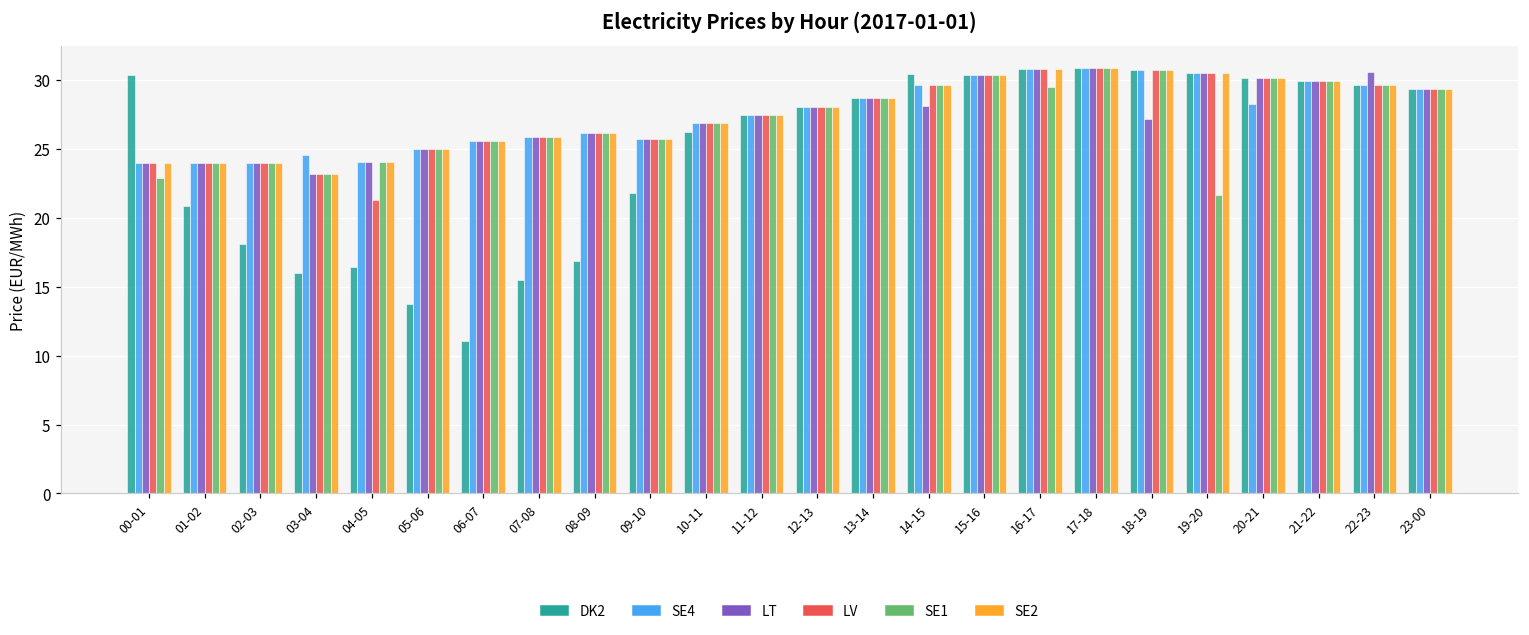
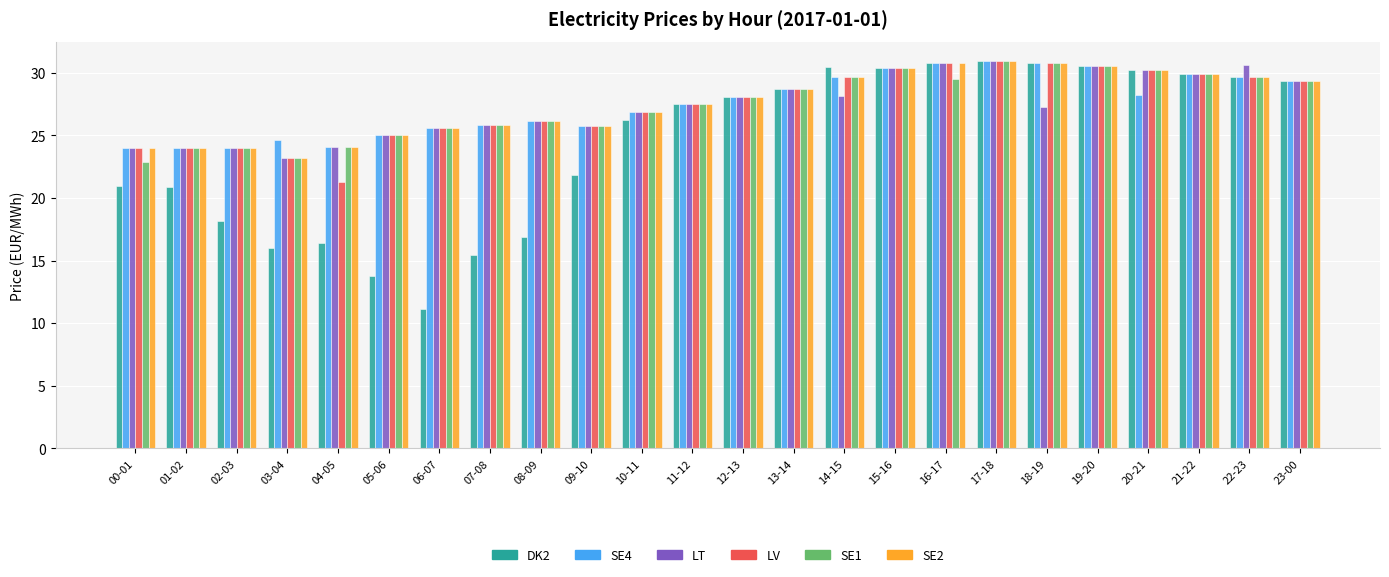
  {
    "DK2": {
-     "00-01": 30.4,
+     "00-01": 21.0,
      "01-02": 20.9,
      "02-03": 18.1,
      "03-04": 16.0,
      "04-05": 16.4,
      "05-06": 13.8,
      "06-07": 11.1,
      "07-08": 15.5,
      "08-09": 16.9,
      "09-10": 21.8,
      "10-11": 26.2,
      "11-12": 27.5,
      "12-13": 28.0,
      "13-14": 28.7,
      "14-15": 30.5,
      "15-16": 30.4,
      "16-17": 30.8,
      "17-18": 30.9,
      "18-19": 30.8,
      "19-20": 30.5,
      "20-21": 30.2,
      "21-22": 29.9,
      "22-23": 29.7,
      "23-00": 29.4
    },
    "SE4": {
      "00-01": 24.0,
      "01-02": 24.0,
      "02-03": 24.0,
      "03-04": 24.6,
      "04-05": 24.1,
      "05-06": 25.0,
      "06-07": 25.6,
      "07-08": 25.9,
      "08-09": 26.2,
      "09-10": 25.7,
      "10-11": 26.9,
      "11-12": 27.5,
      "12-13": 28.0,
      "13-14": 28.7,
      "14-15": 29.7,
      "15-16": 30.4,
      "16-17": 30.8,
      "17-18": 30.9,
      "18-19": 30.8,
      "19-20": 30.5,
      "20-21": 28.3,
      "21-22": 29.9,
      "22-23": 29.7,
      "23-00": 29.4
    },
    "LT": {
      "00-01": 24.0,
      "01-02": 24.0,
      "02-03": 24.0,
      "03-04": 23.2,
      "04-05": 24.1,
      "05-06": 25.0,
      "06-07": 25.6,
      "07-08": 25.9,
      "08-09": 26.2,
      "09-10": 25.7,
      "10-11": 26.9,
      "11-12": 27.5,
      "12-13": 28.0,
      "13-14": 28.7,
      "14-15": 28.2,
      "15-16": 30.4,
      "16-17": 30.8,
      "17-18": 30.9,
      "18-19": 27.2,
      "19-20": 30.5,
      "20-21": 30.2,
      "21-22": 29.9,
      "22-23": 30.6,
      "23-00": 29.4
    },
    "LV": {
      "00-01": 24.0,
      "01-02": 24.0,
      "02-03": 24.0,
      "03-04": 23.2,
      "04-05": 21.3,
      "05-06": 25.0,
      "06-07": 25.6,
      "07-08": 25.9,
      "08-09": 26.2,
      "09-10": 25.7,
      "10-11": 26.9,
      "11-12": 27.5,
      "12-13": 28.0,
      "13-14": 28.7,
      "14-15": 29.7,
      "15-16": 30.4,
      "16-17": 30.8,
      "17-18": 30.9,
      "18-19": 30.8,
      "19-20": 30.5,
      "20-21": 30.2,
      "21-22": 29.9,
      "22-23": 29.7,
      "23-00": 29.4
    },
    "SE1": {
      "00-01": 22.9,
      "01-02": 24.0,
      "02-03": 24.0,
      "03-04": 23.2,
      "04-05": 24.1,
      "05-06": 25.0,
      "06-07": 25.6,
      "07-08": 25.9,
      "08-09": 26.2,
      "09-10": 25.7,
      "10-11": 26.9,
      "11-12": 27.5,
      "12-13": 28.0,
      "13-14": 28.7,
      "14-15": 29.7,
      "15-16": 30.4,
      "16-17": 29.5,
      "17-18": 30.9,
      "18-19": 30.8,
-     "19-20": 21.7,
+     "19-20": 30.5,
      "20-21": 30.2,
      "21-22": 29.9,
      "22-23": 29.7,
      "23-00": 29.4
    },
    "SE2": {
      "00-01": 24.0,
      "01-02": 24.0,
      "02-03": 24.0,
      "03-04": 23.2,
      "04-05": 24.1,
      "05-06": 25.0,
      "06-07": 25.6,
      "07-08": 25.9,
      "08-09": 26.2,
      "09-10": 25.7,
      "10-11": 26.9,
      "11-12": 27.5,
      "12-13": 28.0,
      "13-14": 28.7,
      "14-15": 29.7,
      "15-16": 30.4,
      "16-17": 30.8,
      "17-18": 30.9,
      "18-19": 30.8,
      "19-20": 30.5,
      "20-21": 30.2,
      "21-22": 29.9,
      "22-23": 29.7,
      "23-00": 29.4
    }
  }
